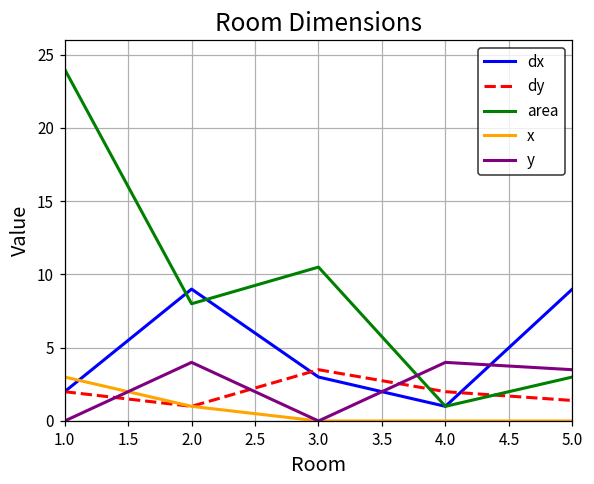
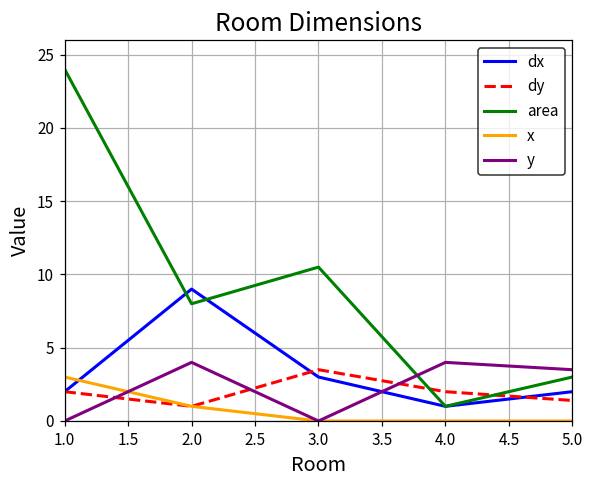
  {
    "dx": {
      "2.0": 9,
      "3.0": 3,
-     "5.0": 9
+     "5.0": 2
    },
    "dy": {
      "3.0": 3.5,
      "4.0": 2,
      "5.0": 1.4
    },
    "area": {
      "1.0": 24,
      "2.0": 8,
      "3.0": 10.5,
      "5.0": 3
    },
    "x": {
      "1.0": 3,
      "4.0": 0,
      "5.0": 0
    },
    "y": {
      "1.0": 0,
      "2.0": 4,
      "4.0": 4,
      "5.0": 3.5
    }
  }
